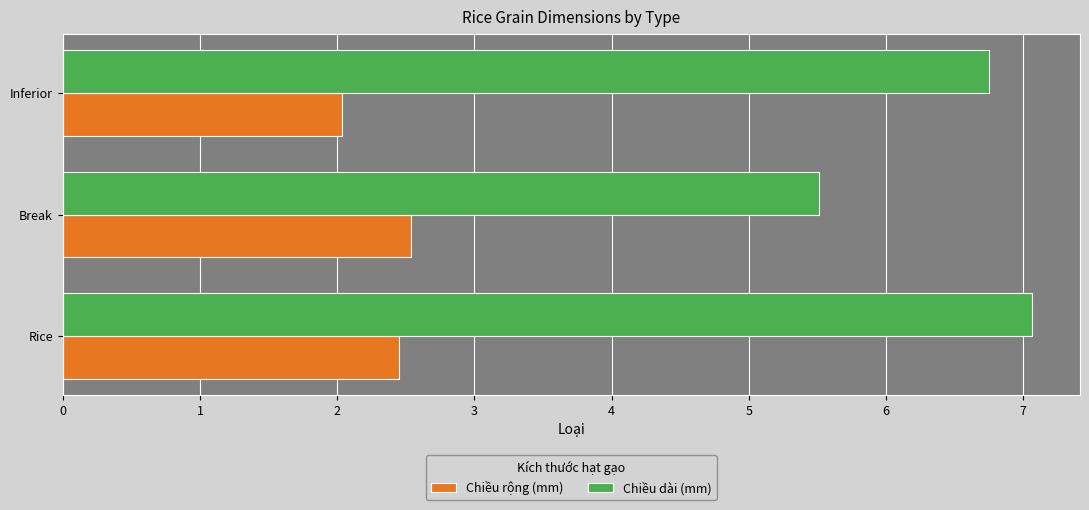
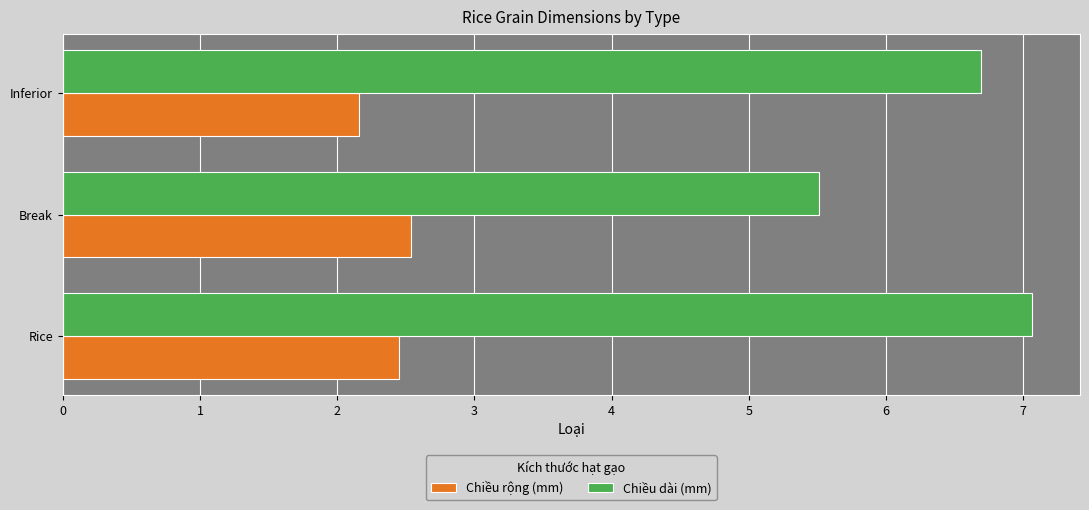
  {
    "Chiều rộng (mm)": {
-     "Inferior": 2.03,
+     "Inferior": 2.16,
      "Break": 2.54,
      "Rice": 2.45
    },
    "Chiều dài (mm)": {
-     "Inferior": 6.75,
+     "Inferior": 6.69,
      "Break": 5.52,
      "Rice": 7.06
    }
  }
